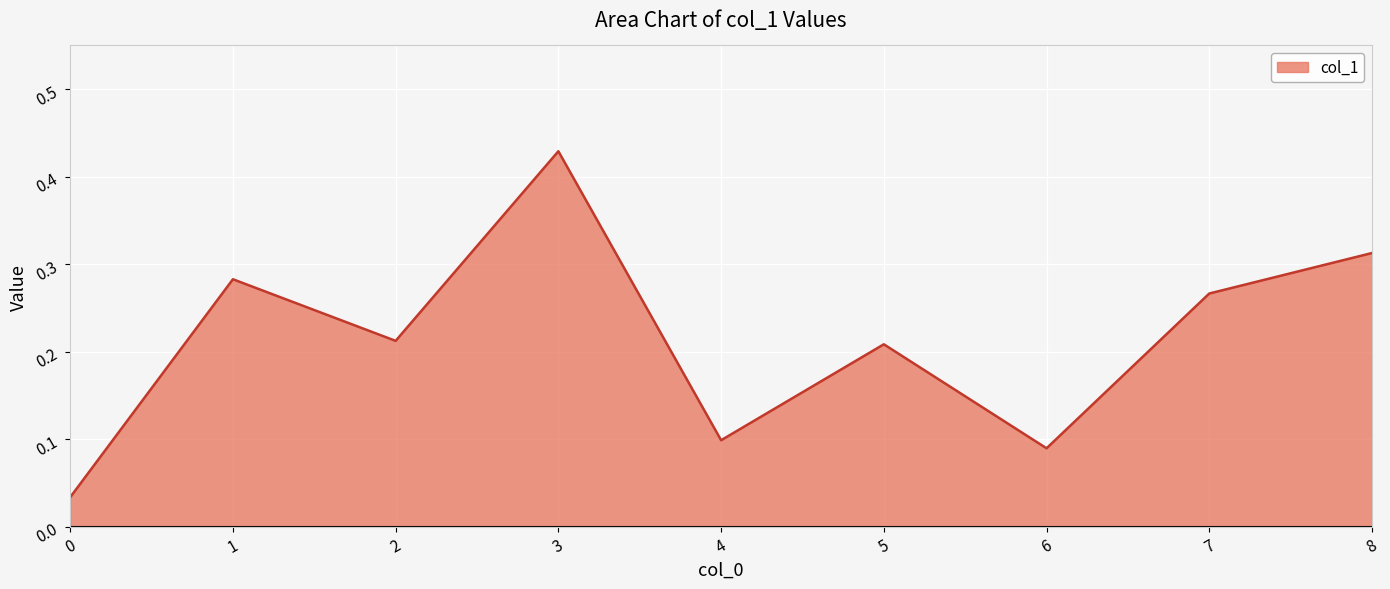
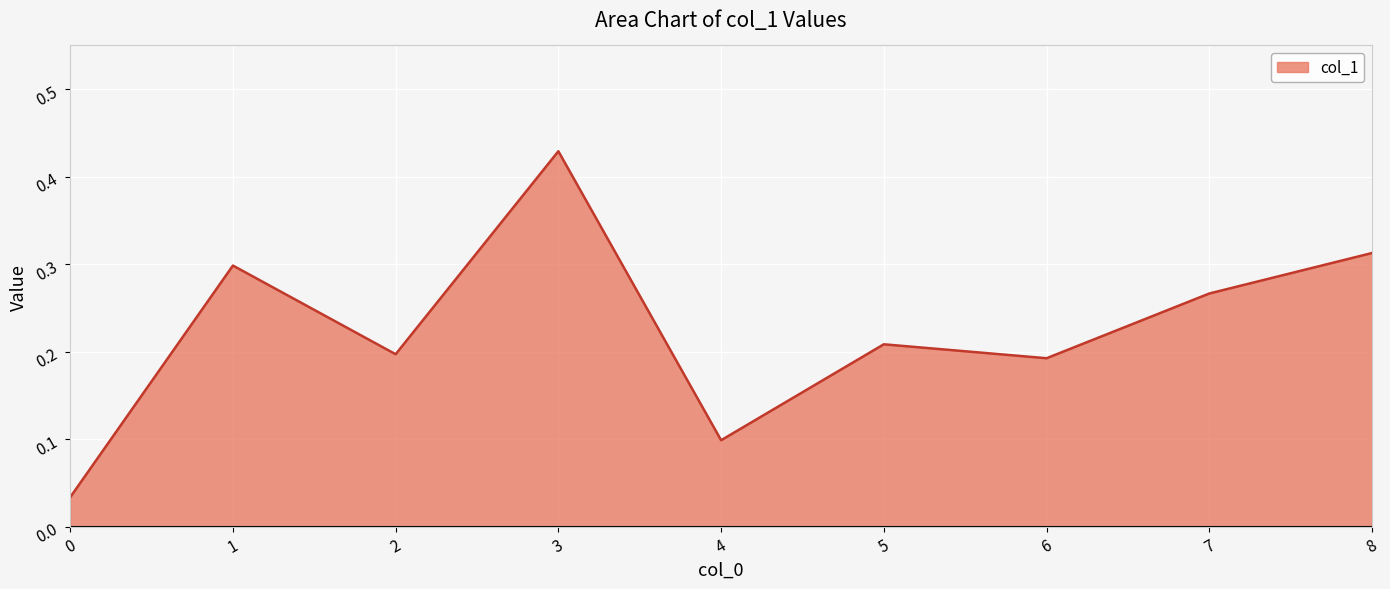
  {
    "0": 0.03,
-   "1": 0.28,
-   "2": 0.21,
+   "1": 0.30,
+   "2": 0.20,
    "3": 0.43,
    "4": 0.10,
    "5": 0.21,
-   "6": 0.09,
+   "6": 0.19,
    "7": 0.27,
    "8": 0.31
  }
